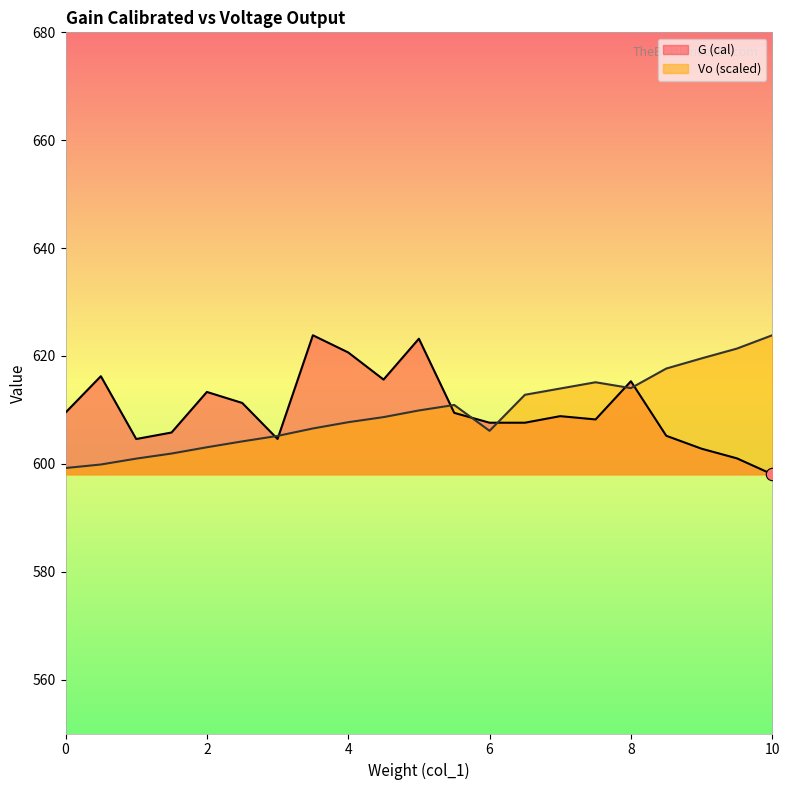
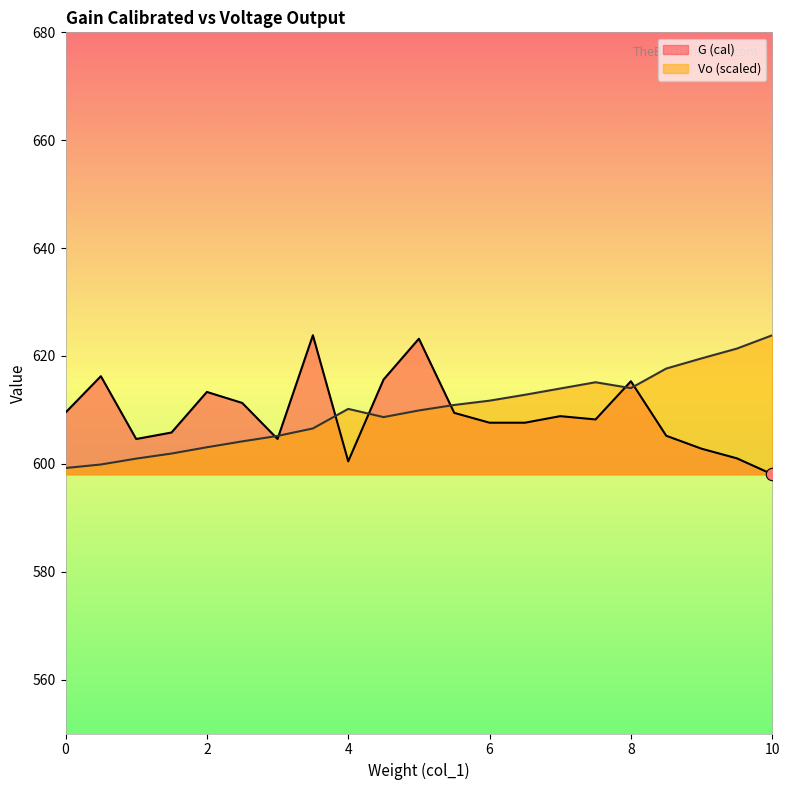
  {
    "G (cal)": {
      "0": 610,
      "2": 613,
-     "4": 621,
+     "4": 600,
      "6": 608,
      "8": 615
    },
    "Vo (scaled)": {
      "0": 599,
      "2": 603,
-     "4": 608,
-     "6": 606,
+     "4": 610,
+     "6": 612,
      "8": 614,
      "10": 624
    }
  }
